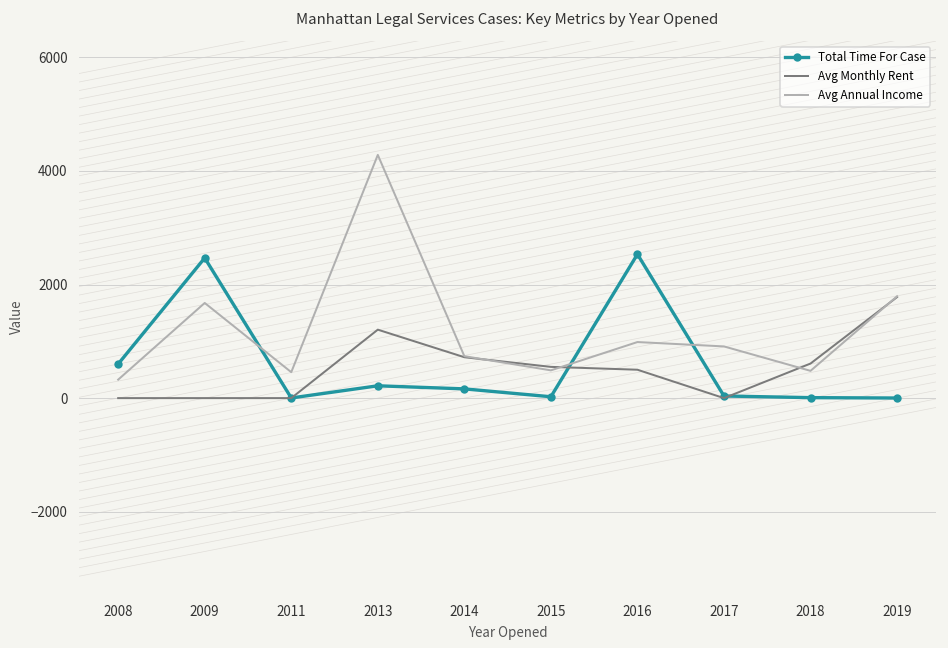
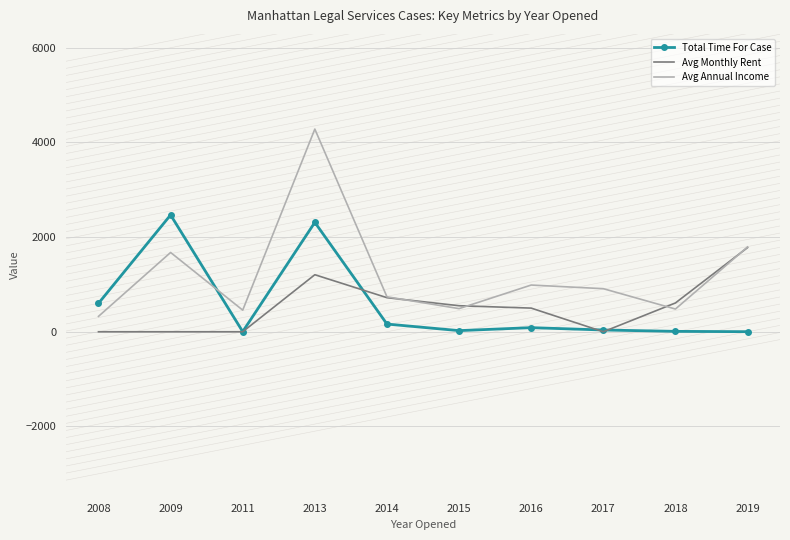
  {
    "Total Time For Case": {
      "2008": 600,
      "2009": 2500,
-     "2013": 200,
+     "2013": 2300,
      "2014": 200,
      "2015": 0,
-     "2016": 2500,
+     "2016": 100,
      "2018": 0,
      "2019": 0
    },
    "Avg Monthly Rent": {
      "2008": 0,
      "2009": 0,
      "2013": 1200,
      "2015": 600,
      "2016": 500,
      "2018": 600
    },
    "Avg Annual Income": {
      "2008": 300,
      "2009": 1700,
      "2011": 500,
      "2013": 4300,
      "2015": 500,
      "2016": 1000,
      "2017": 900,
      "2018": 500
    }
  }
